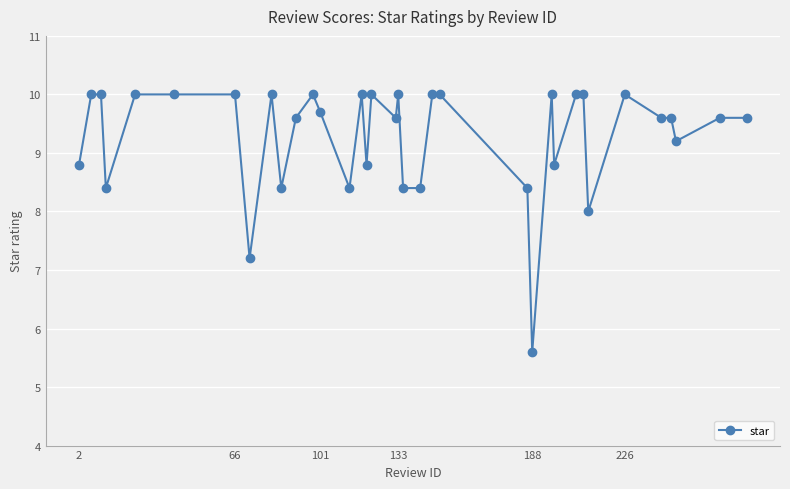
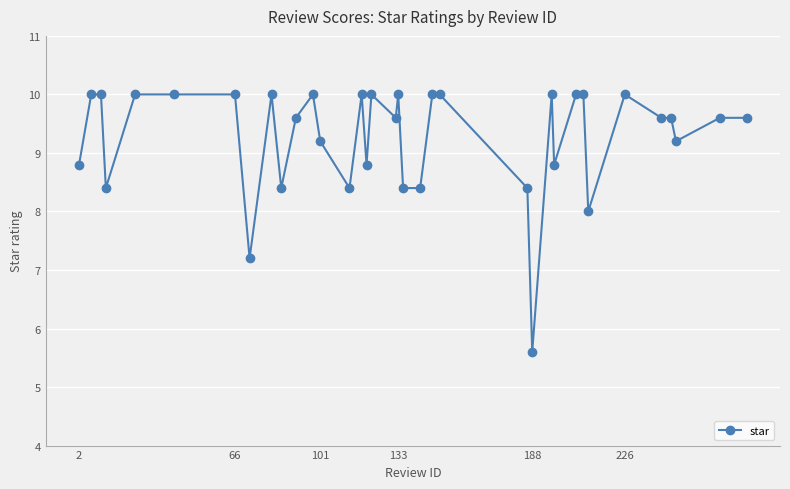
  {
    "2": 8.8,
    "66": 10.0,
-   "101": 9.7,
+   "101": 9.2,
    "133": 10.0,
    "188": 5.6,
    "226": 10.0
  }
